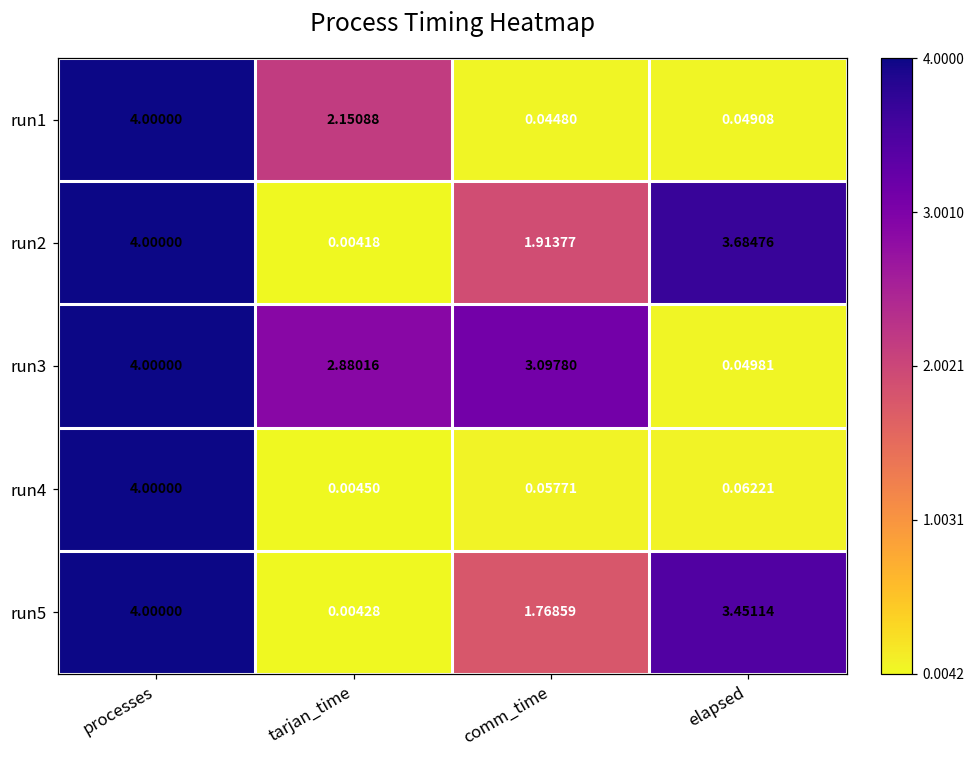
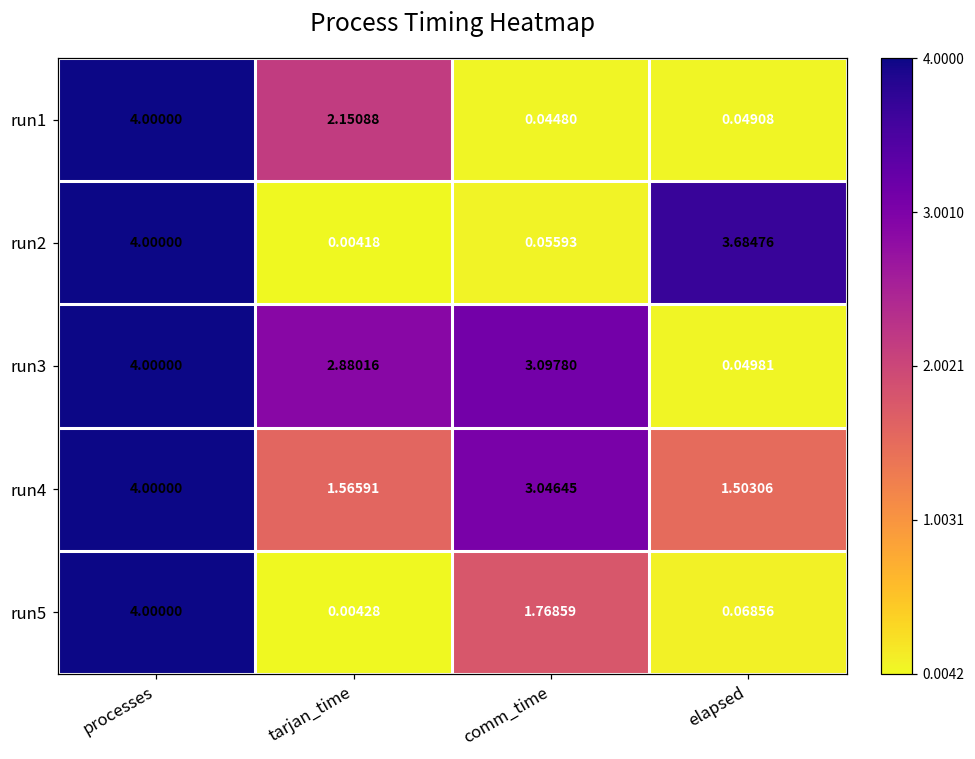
  {
    "run1": {
      "processes": 4.00000,
      "tarjan_time": 2.15088,
      "comm_time": 0.04480,
      "elapsed": 0.04908
    },
    "run2": {
      "processes": 4.00000,
      "tarjan_time": 0.00418,
-     "comm_time": 1.91377,
+     "comm_time": 0.05593,
      "elapsed": 3.68476
    },
    "run3": {
      "processes": 4.00000,
      "tarjan_time": 2.88016,
      "comm_time": 3.09780,
      "elapsed": 0.04981
    },
    "run4": {
      "processes": 4.00000,
-     "tarjan_time": 0.00450,
-     "comm_time": 0.05771,
-     "elapsed": 0.06221
+     "tarjan_time": 1.56591,
+     "comm_time": 3.04645,
+     "elapsed": 1.50306
    },
    "run5": {
      "processes": 4.00000,
      "tarjan_time": 0.00428,
      "comm_time": 1.76859,
-     "elapsed": 3.45114
+     "elapsed": 0.06856
    }
  }
